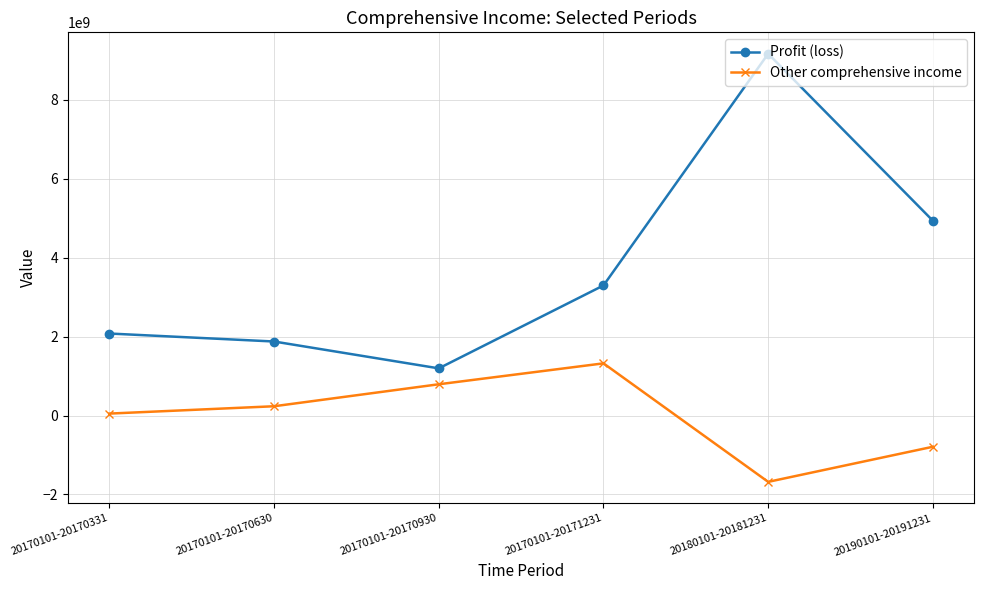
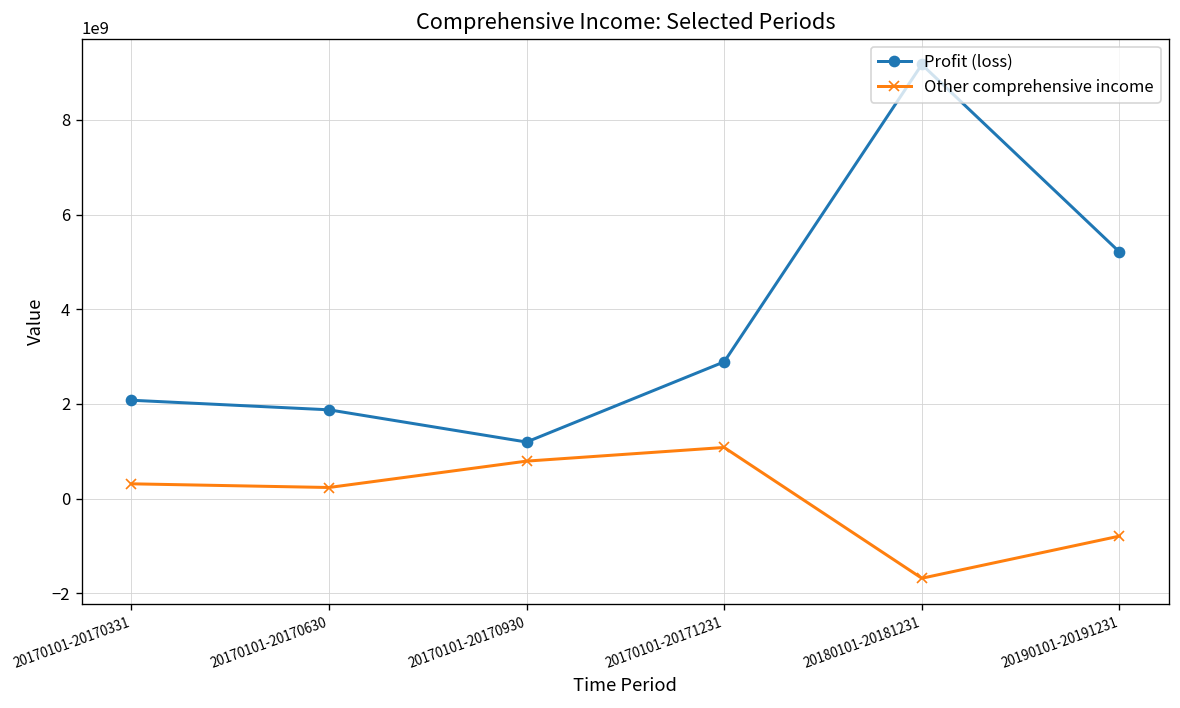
  {
    "Profit (loss)": {
      "20170101-20170331": 2100000000,
      "20170101-20170630": 1900000000,
      "20170101-20170930": 1200000000,
-     "20170101-20171231": 3300000000,
-     "20190101-20191231": 4900000000
+     "20170101-20171231": 2900000000,
+     "20190101-20191231": 5200000000
    },
    "Other comprehensive income": {
-     "20170101-20170331": 100000000,
+     "20170101-20170331": 300000000,
      "20170101-20170630": 200000000,
      "20170101-20170930": 800000000,
-     "20170101-20171231": 1300000000,
+     "20170101-20171231": 1100000000,
      "20180101-20181231": -1700000000,
      "20190101-20191231": -800000000
    }
  }
